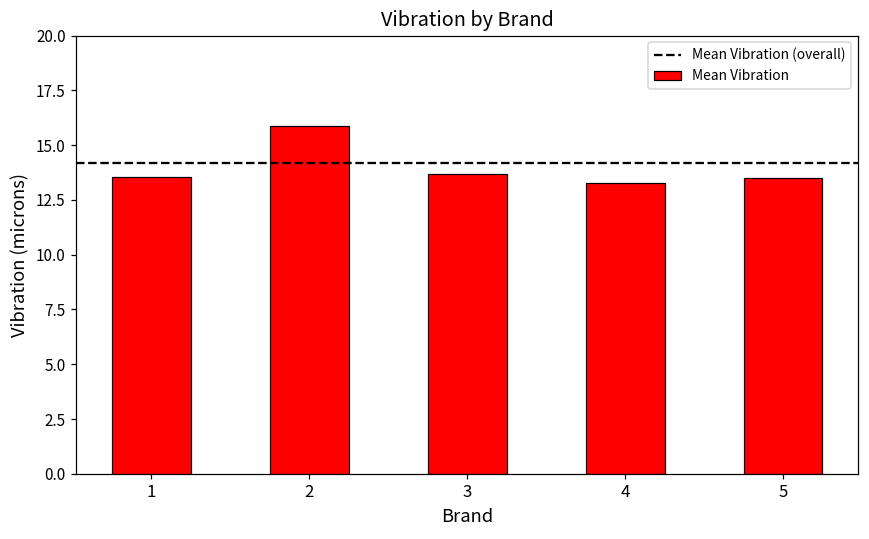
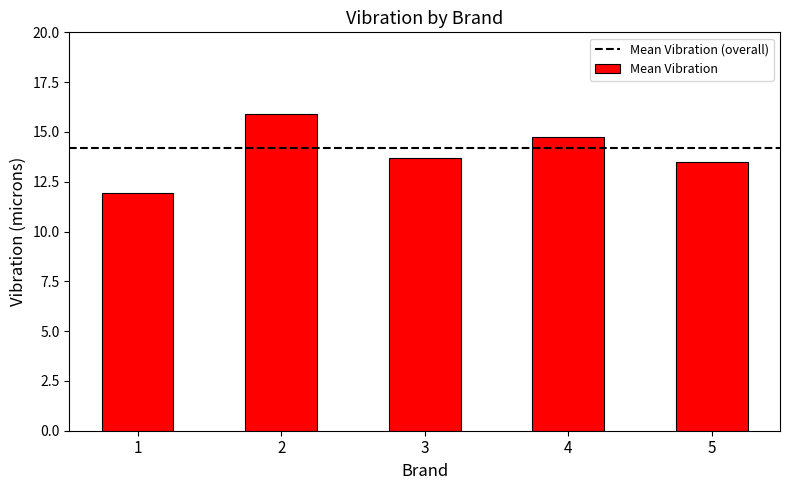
  {
-   "1": 13.6,
+   "1": 11.9,
    "2": 15.9,
    "3": 13.7,
-   "4": 13.3,
+   "4": 14.7,
    "5": 13.5
  }
